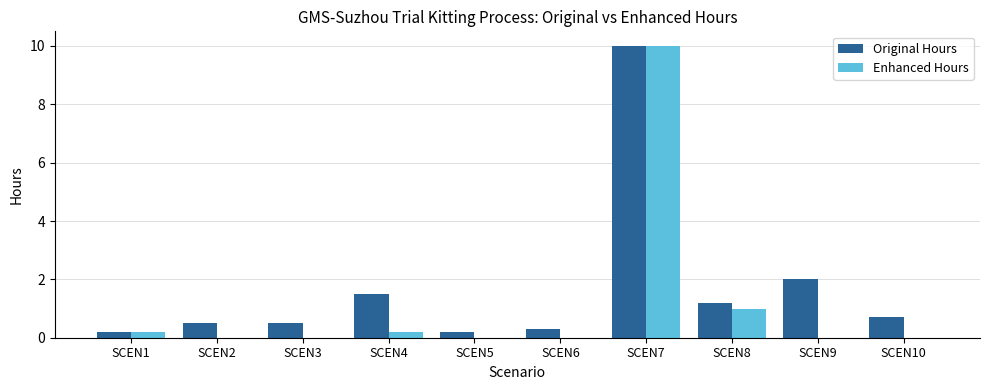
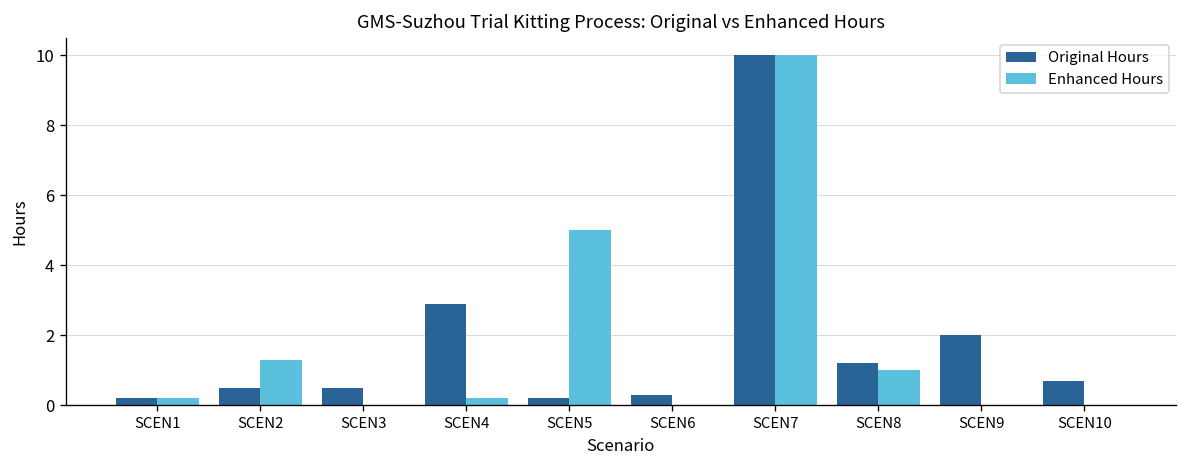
  {
    "Original Hours": {
      "SCEN1": 0.2,
      "SCEN2": 0.5,
      "SCEN3": 0.5,
-     "SCEN4": 1.5,
+     "SCEN4": 2.9,
      "SCEN5": 0.2,
      "SCEN6": 0.3,
      "SCEN7": 10.0,
      "SCEN8": 1.2,
      "SCEN9": 2.0,
      "SCEN10": 0.7
    },
    "Enhanced Hours": {
      "SCEN1": 0.2,
-     "SCEN2": 0.0,
+     "SCEN2": 1.3,
      "SCEN3": 0.0,
      "SCEN4": 0.2,
-     "SCEN5": 0,
+     "SCEN5": 5,
      "SCEN6": 0.0,
      "SCEN7": 10.0,
      "SCEN8": 1.0,
      "SCEN9": 0.0,
      "SCEN10": 0.0
    }
  }
